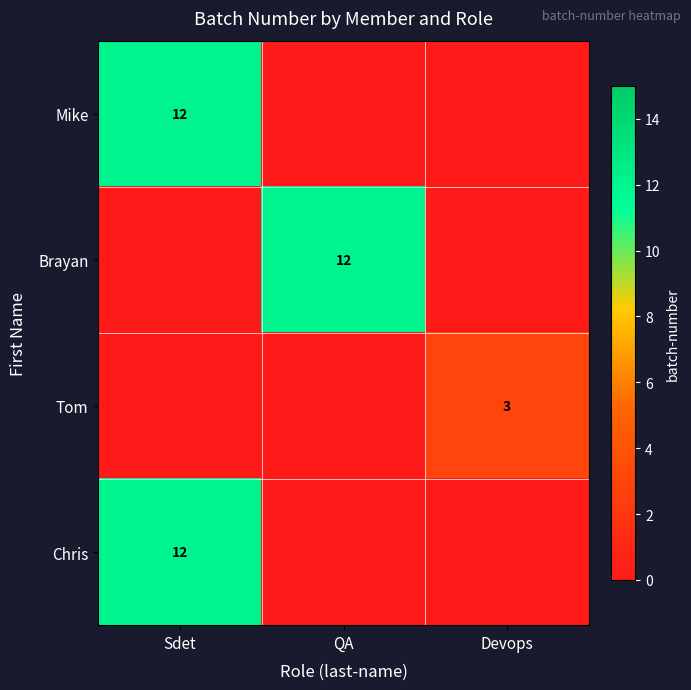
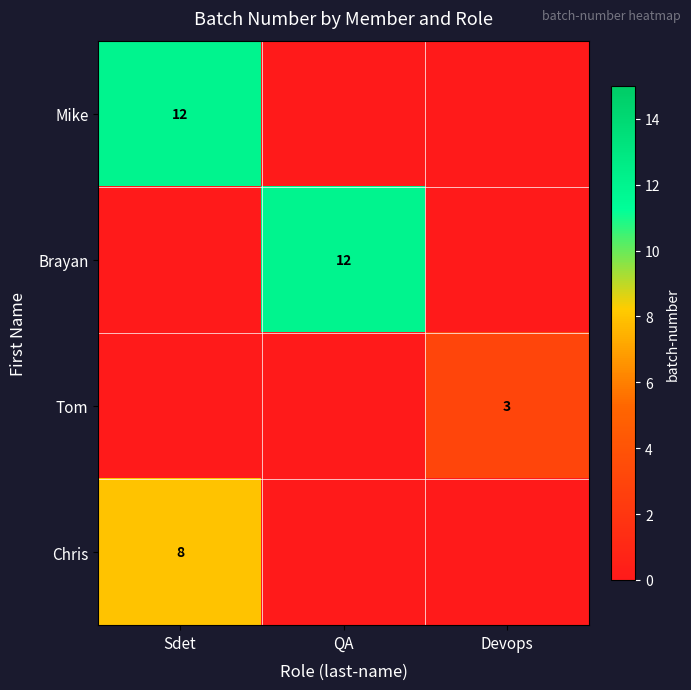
  {
    "Mike": {
      "Sdet": 12
    },
    "Brayan": {
      "QA": 12
    },
    "Tom": {
      "Devops": 3
    },
    "Chris": {
-     "Sdet": 12
+     "Sdet": 8
    }
  }
